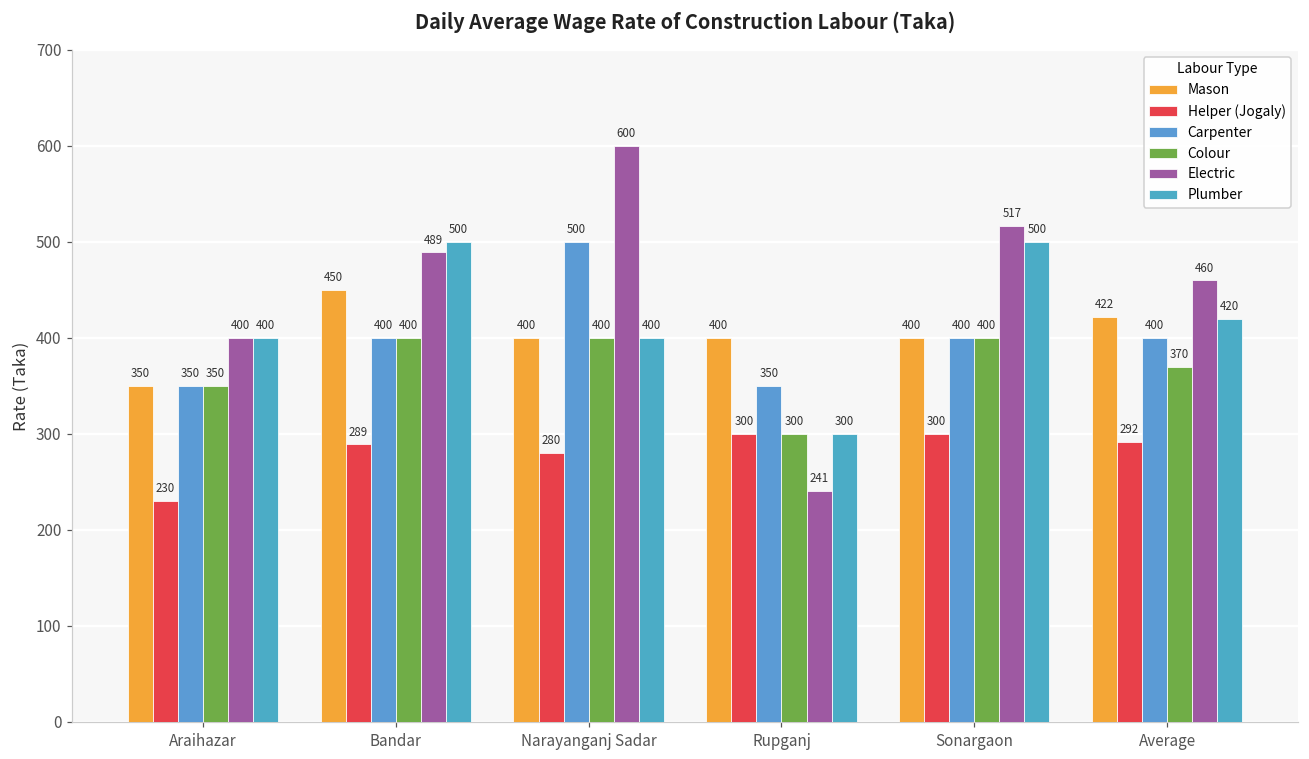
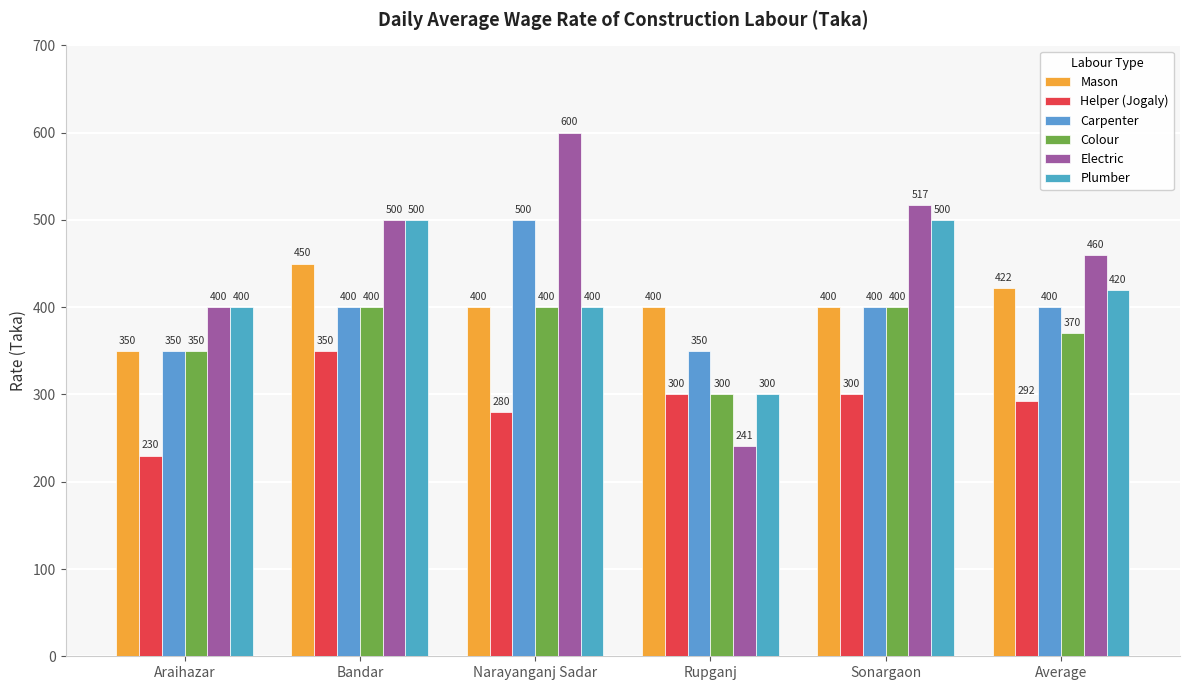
  {
    "Mason": {
      "Araihazar": 350,
      "Bandar": 450,
      "Narayanganj Sadar": 400,
      "Rupganj": 400,
      "Sonargaon": 400,
      "Average": 422
    },
    "Helper (Jogaly)": {
      "Araihazar": 230,
-     "Bandar": 289,
+     "Bandar": 350,
      "Narayanganj Sadar": 280,
      "Rupganj": 300,
      "Sonargaon": 300,
      "Average": 292
    },
    "Colour": {
      "Araihazar": 350,
      "Bandar": 400,
      "Narayanganj Sadar": 400,
      "Rupganj": 300,
      "Sonargaon": 400,
      "Average": 370
    },
    "Electric": {
      "Araihazar": 400,
-     "Bandar": 489,
+     "Bandar": 500,
      "Narayanganj Sadar": 600,
      "Rupganj": 241,
      "Sonargaon": 517,
      "Average": 460
    }
  }
